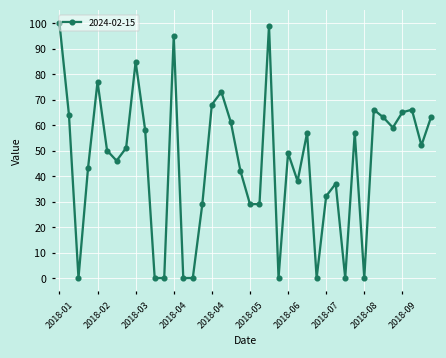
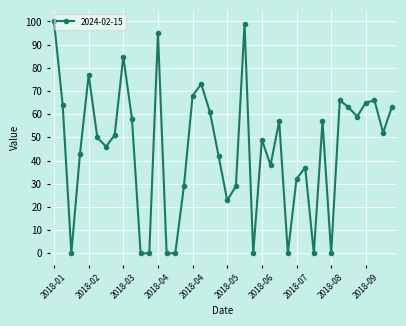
  {
    "2018-02": 77,
    "2018-03": 85,
-   "2018-05": 29,
+   "2018-05": 23,
    "2018-06": 49,
    "2018-07": 32,
    "2018-08": 0,
    "2018-09": 65
  }
